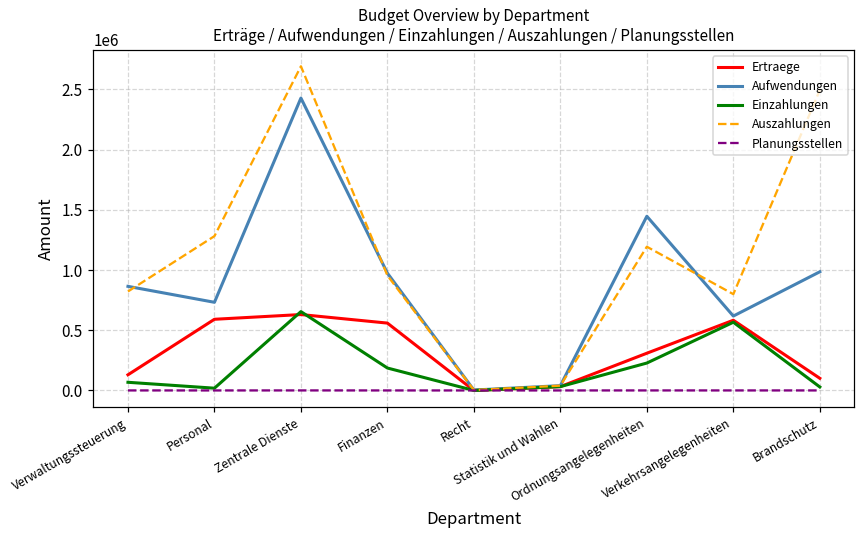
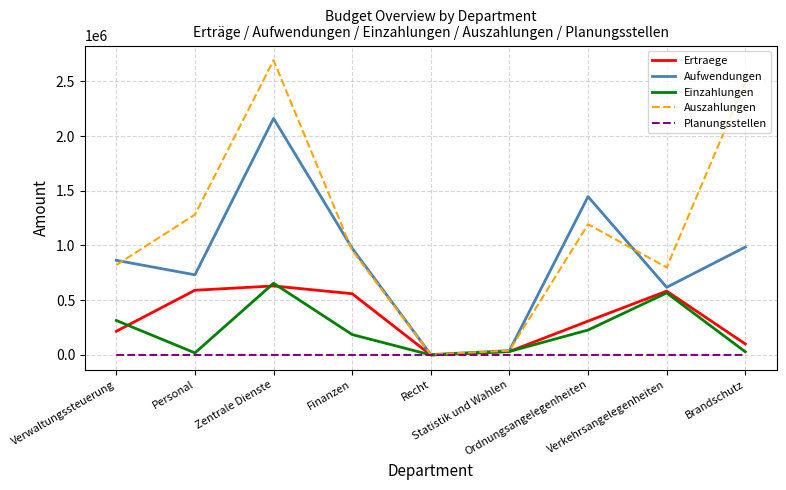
  {
    "Ertraege": {
-     "Verwaltungssteuerung": 130000,
+     "Verwaltungssteuerung": 220000,
      "Personal": 590000,
      "Zentrale Dienste": 630000,
      "Finanzen": 560000,
      "Ordnungsangelegenheiten": 310000,
      "Brandschutz": 100000
    },
    "Aufwendungen": {
      "Verwaltungssteuerung": 860000,
      "Personal": 730000,
-     "Zentrale Dienste": 2430000,
+     "Zentrale Dienste": 2160000,
      "Ordnungsangelegenheiten": 1450000,
      "Verkehrsangelegenheiten": 620000,
      "Brandschutz": 990000
    },
    "Einzahlungen": {
-     "Verwaltungssteuerung": 70000,
+     "Verwaltungssteuerung": 310000,
      "Zentrale Dienste": 650000,
      "Finanzen": 190000,
      "Ordnungsangelegenheiten": 230000,
      "Brandschutz": 30000
    },
    "Auszahlungen": {
      "Verwaltungssteuerung": 820000,
      "Personal": 1280000,
      "Zentrale Dienste": 2690000,
      "Ordnungsangelegenheiten": 1190000,
      "Verkehrsangelegenheiten": 800000
    },
    "Planungsstellen": {
      "Verwaltungssteuerung": 0,
      "Zentrale Dienste": 0,
      "Finanzen": 0,
      "Statistik und Wahlen": 0,
      "Ordnungsangelegenheiten": 0,
      "Verkehrsangelegenheiten": 0,
      "Brandschutz": 0
    }
  }
